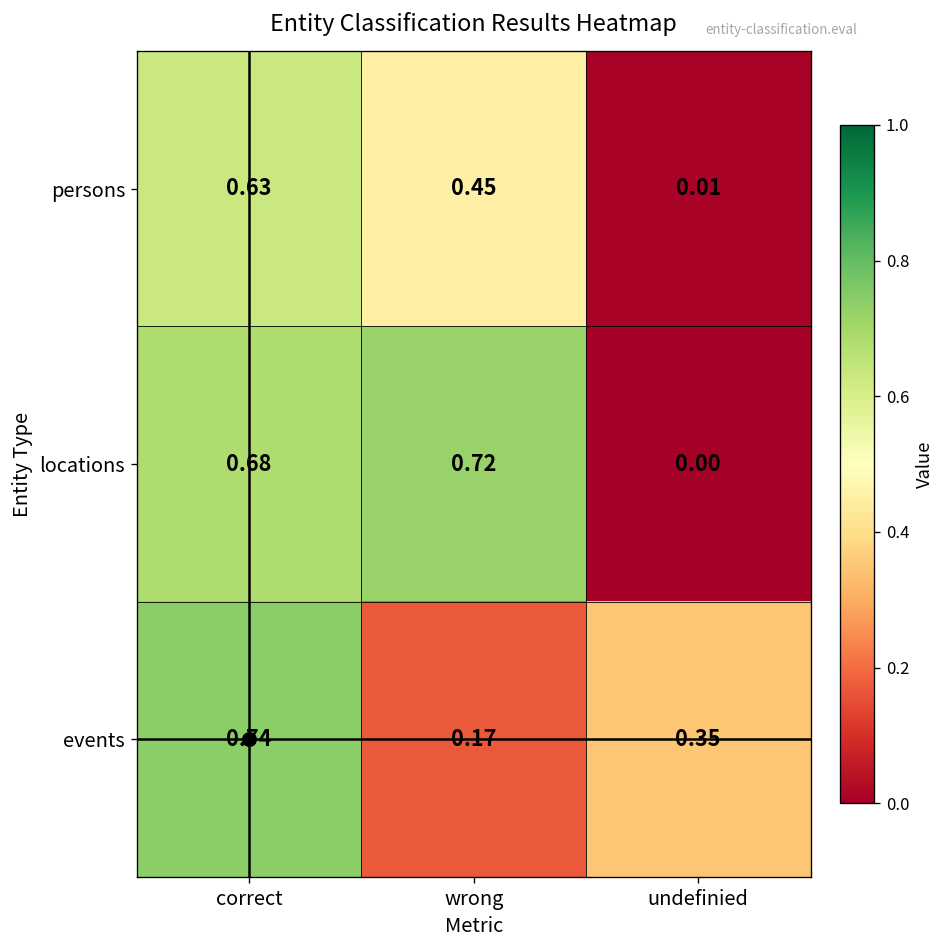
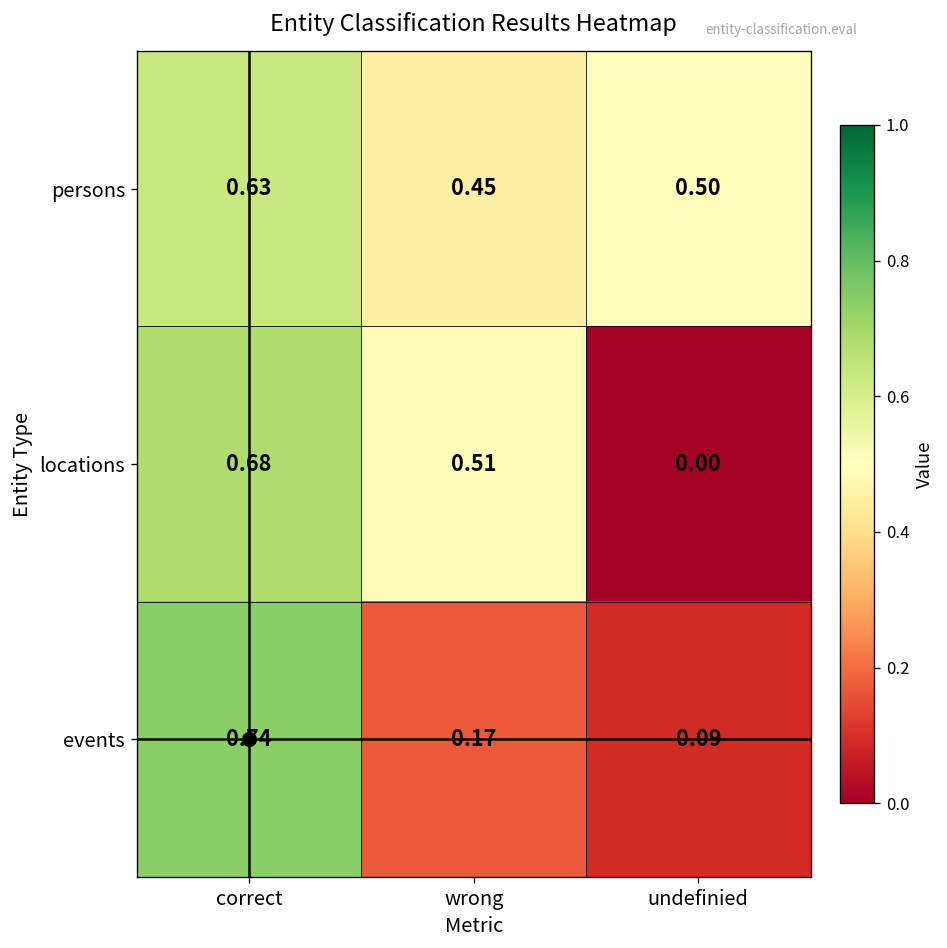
  {
    "persons": {
      "correct": 0.63,
      "wrong": 0.45,
-     "undefinied": 0.01
+     "undefinied": 0.50
    },
    "locations": {
      "correct": 0.68,
-     "wrong": 0.72,
+     "wrong": 0.51,
      "undefinied": 0.00
    },
    "events": {
      "wrong": 0.17,
-     "undefinied": 0.35
+     "undefinied": 0.09
    }
  }
